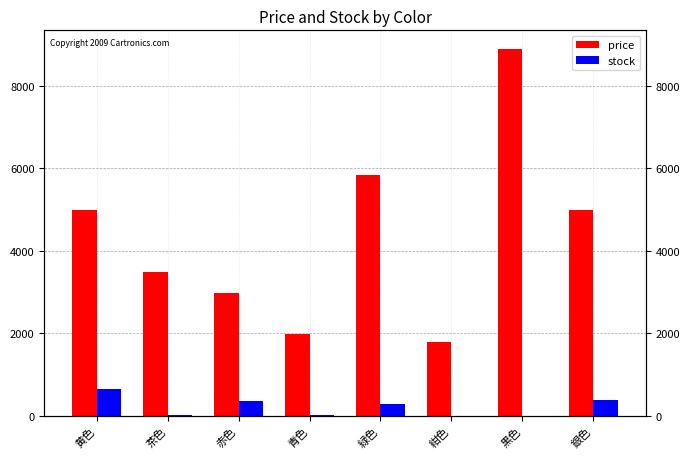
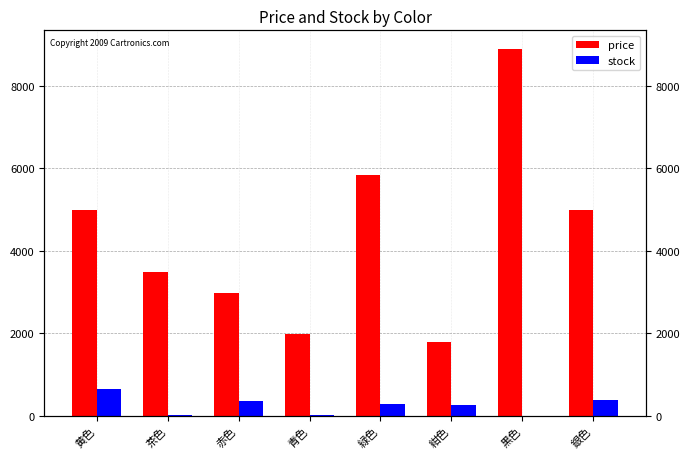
  {
    "price": {
      "黄色": 5000,
      "茶色": 3500,
      "赤色": 3000,
      "青色": 2000,
      "緑色": 5800,
      "紺色": 1800,
      "黒色": 8900,
      "銀色": 5000
    },
    "stock": {
      "黄色": 700,
      "赤色": 400,
      "緑色": 300,
-     "紺色": 0,
+     "紺色": 300,
      "黒色": 0,
      "銀色": 400
    }
  }
